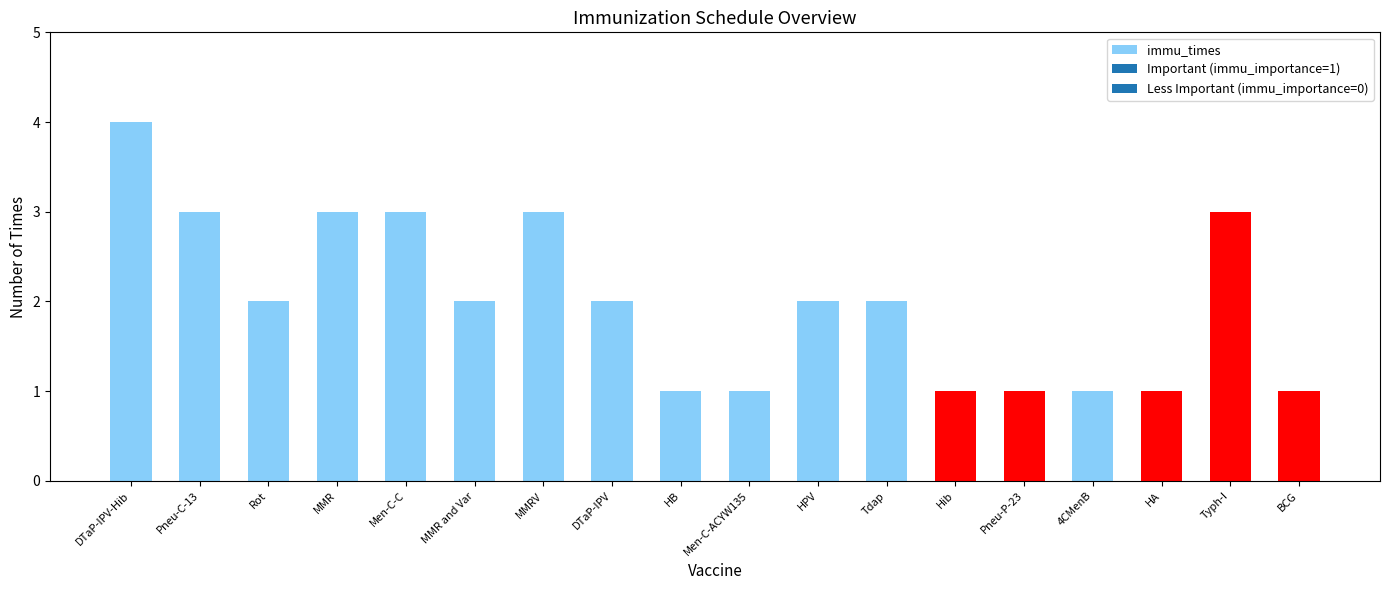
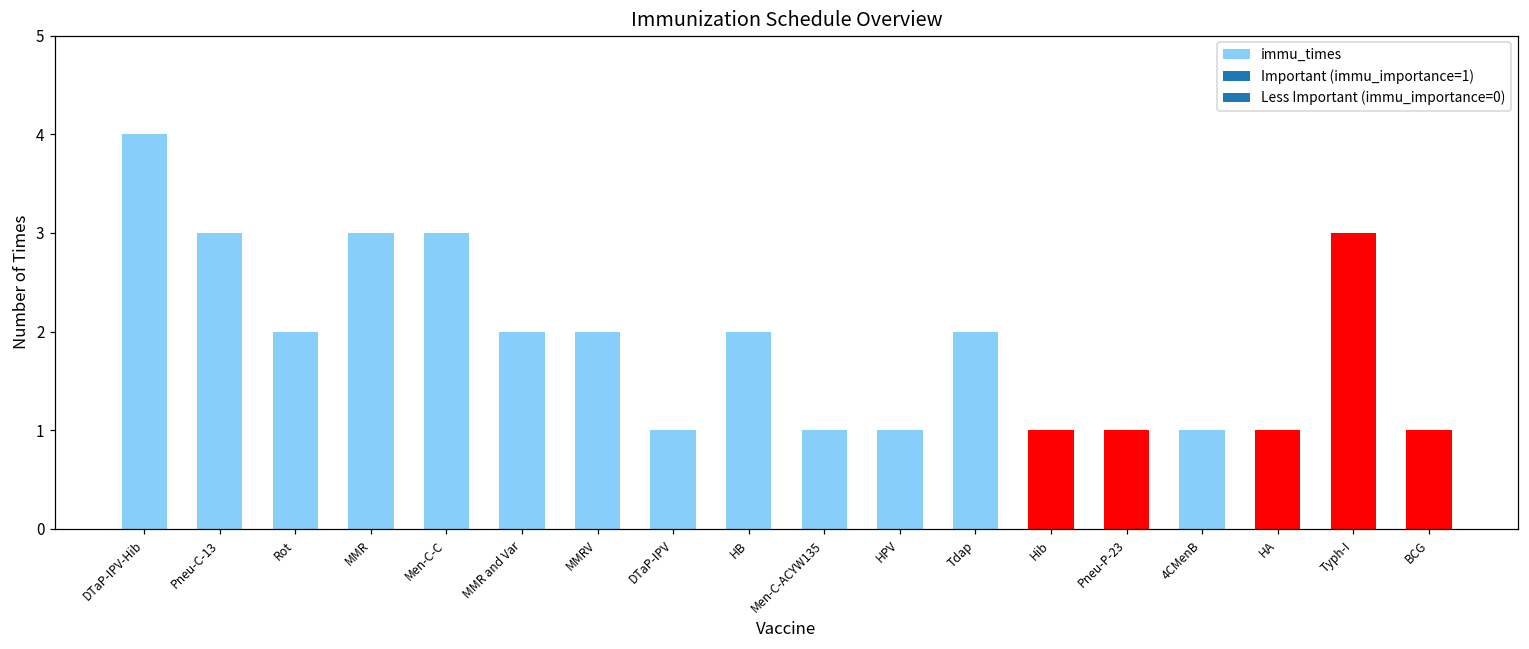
  {
    "DTaP-IPV-Hib": 4,
    "Pneu-C-13": 3,
    "Rot": 2,
    "MMR": 3,
    "Men-C-C": 3,
    "MMR and Var": 2,
-   "MMRV": 3,
-   "DTaP-IPV": 2,
-   "HB": 1,
+   "MMRV": 2,
+   "DTaP-IPV": 1,
+   "HB": 2,
    "Men-C-ACYW135": 1,
-   "HPV": 2,
+   "HPV": 1,
    "Tdap": 2,
    "Hib": 1,
    "Pneu-P-23": 1,
    "4CMenB": 1,
    "HA": 1,
    "Typh-I": 3,
    "BCG": 1
  }
